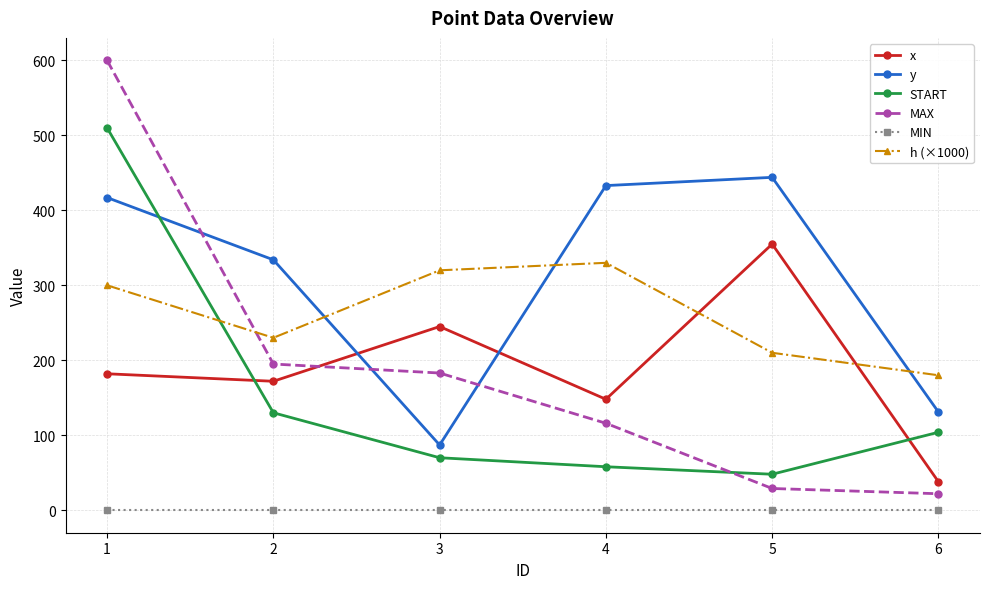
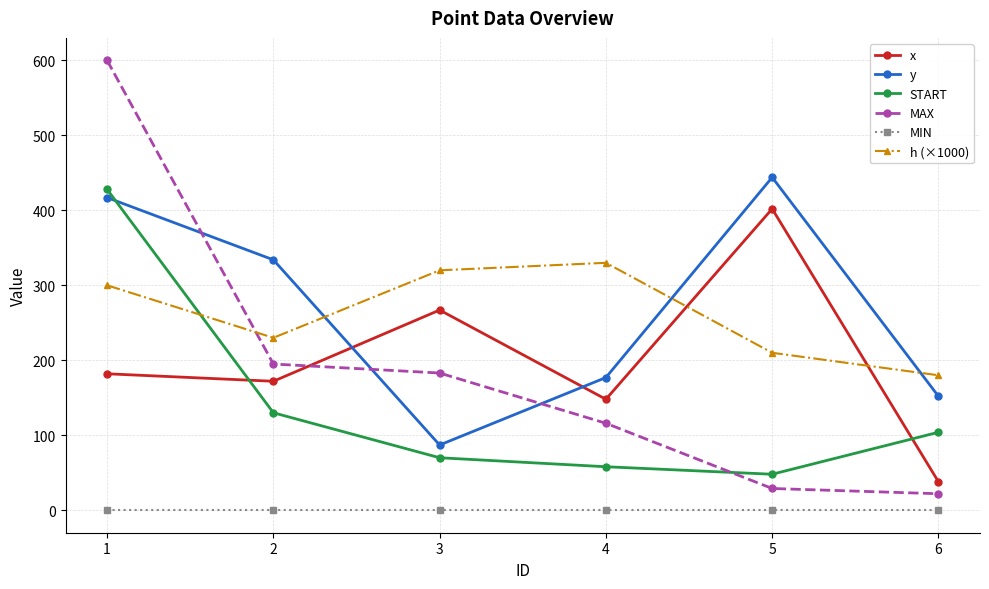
  {
    "x": {
      "1": 180,
      "2": 170,
-     "3": 250,
+     "3": 270,
      "4": 150,
-     "5": 360,
+     "5": 400,
      "6": 40
    },
    "y": {
      "1": 420,
      "2": 330,
      "3": 90,
-     "4": 430,
+     "4": 180,
      "5": 440,
-     "6": 130
+     "6": 150
    },
    "START": {
-     "1": 510,
+     "1": 430,
      "2": 130,
      "3": 70,
      "4": 60,
      "5": 50,
      "6": 100
    },
    "MAX": {
      "1": 600,
      "2": 200,
      "3": 180,
      "4": 120,
      "5": 30,
      "6": 20
    },
    "MIN": {
      "1": 0,
      "2": 0,
      "3": 0,
      "4": 0,
      "5": 0,
      "6": 0
    },
    "h (×1000)": {
      "1": 300,
      "2": 230,
      "3": 320,
      "4": 330,
      "5": 210,
      "6": 180
    }
  }
